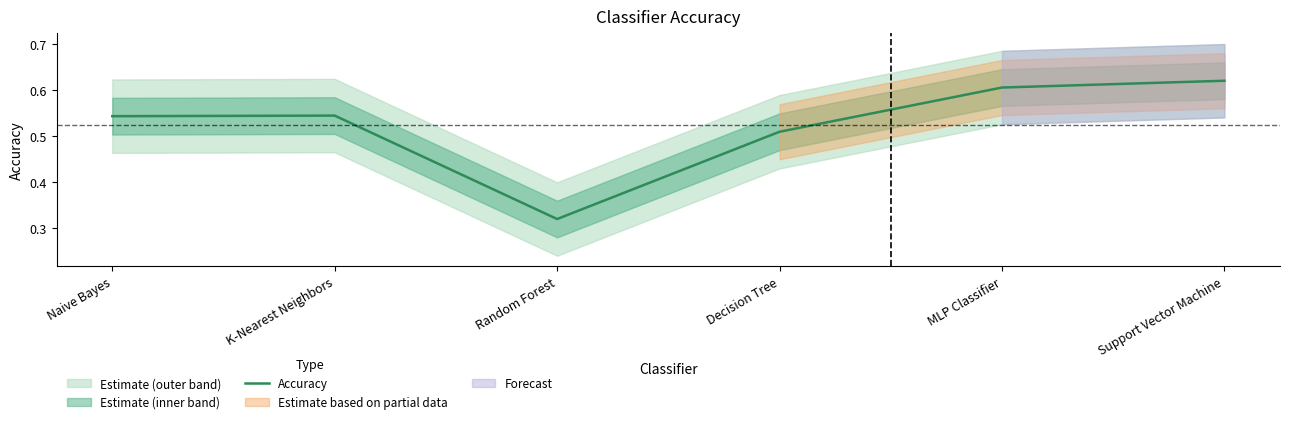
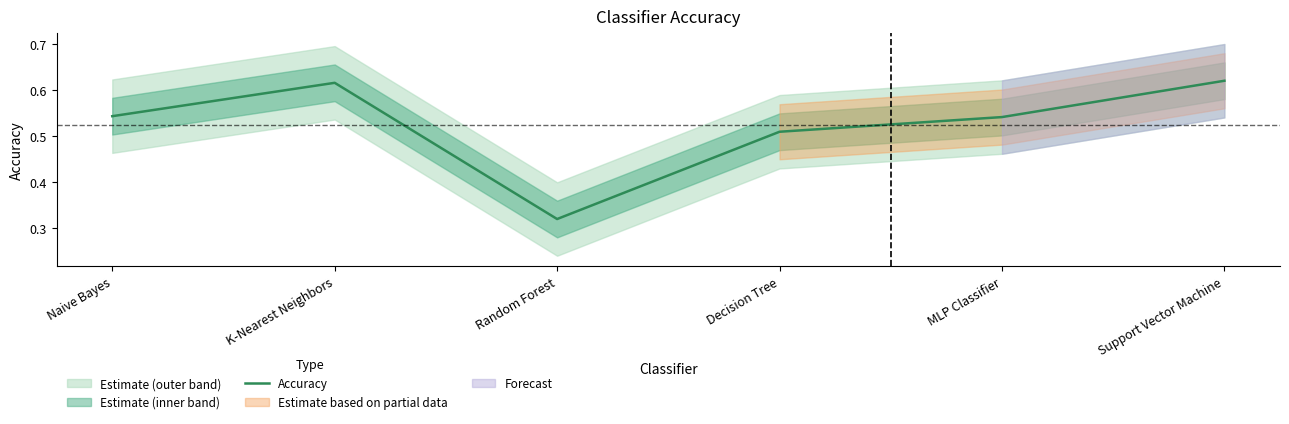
  {
    "Accuracy": {
      "Naive Bayes": 0.54,
-     "K-Nearest Neighbors": 0.54,
+     "K-Nearest Neighbors": 0.62,
      "Random Forest": 0.32,
      "Decision Tree": 0.51,
-     "MLP Classifier": 0.61,
+     "MLP Classifier": 0.54,
      "Support Vector Machine": 0.62
    }
  }
